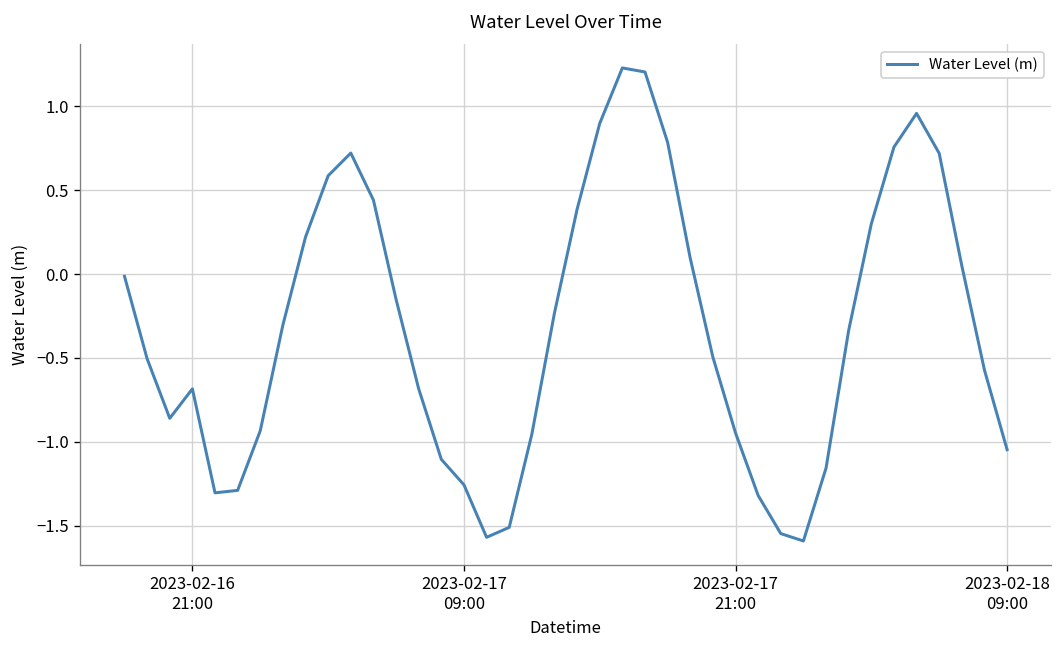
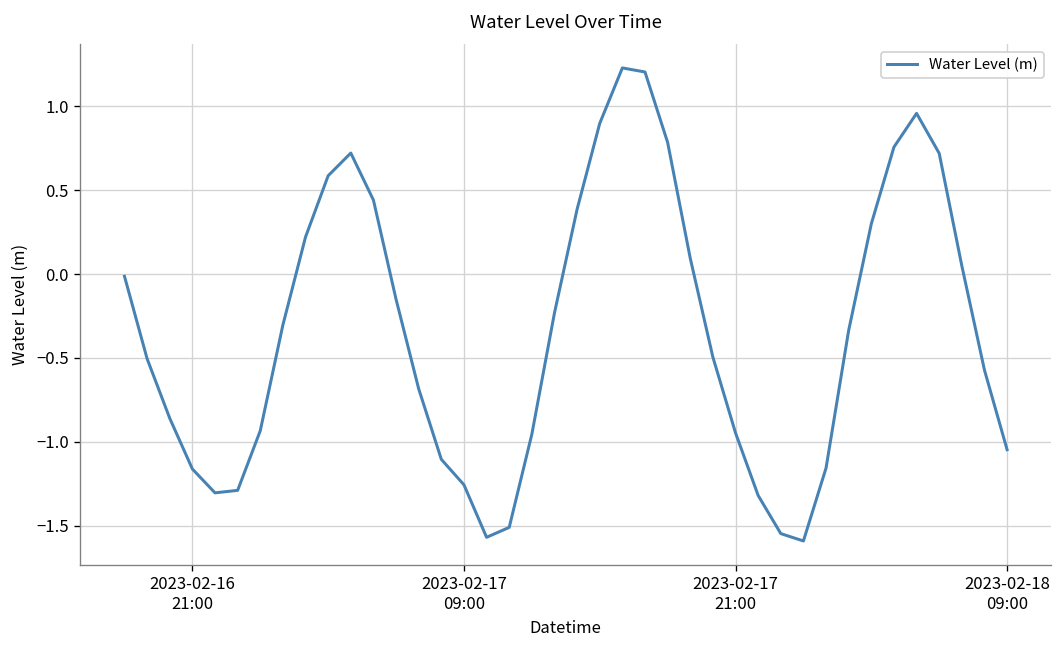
  {
-   "2023-02-16 21:00": -0.68,
+   "2023-02-16 21:00": -1.16,
    "2023-02-17 09:00": -1.26,
    "2023-02-17 21:00": -0.95,
    "2023-02-18 09:00": -1.05
  }
